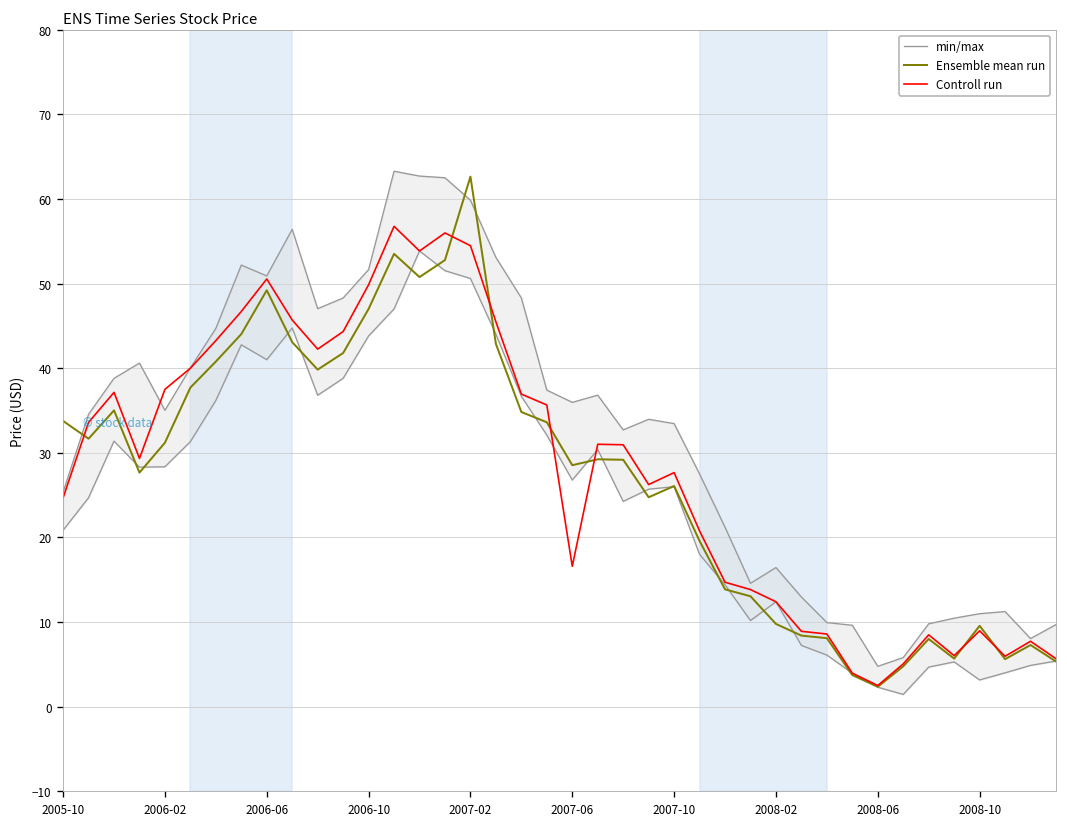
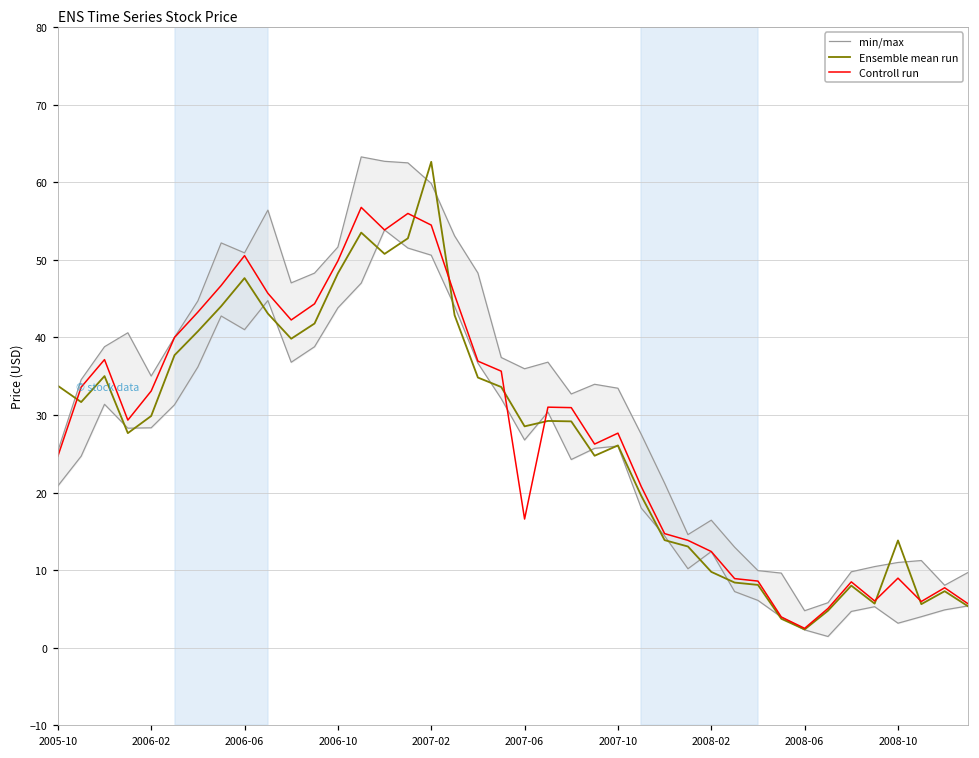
  {
    "Ensemble mean run": {
      "2005-10": 34,
-     "2006-02": 31,
-     "2006-06": 49,
-     "2006-10": 47,
+     "2006-02": 30,
+     "2006-06": 48,
+     "2006-10": 48,
      "2007-02": 63,
      "2007-06": 29,
      "2008-02": 10,
-     "2008-10": 10
+     "2008-10": 14
    },
    "Controll run": {
      "2005-10": 25,
-     "2006-02": 38,
+     "2006-02": 33,
      "2006-10": 50,
      "2007-02": 54,
      "2007-06": 17,
      "2007-10": 28,
      "2008-10": 9
    }
  }
